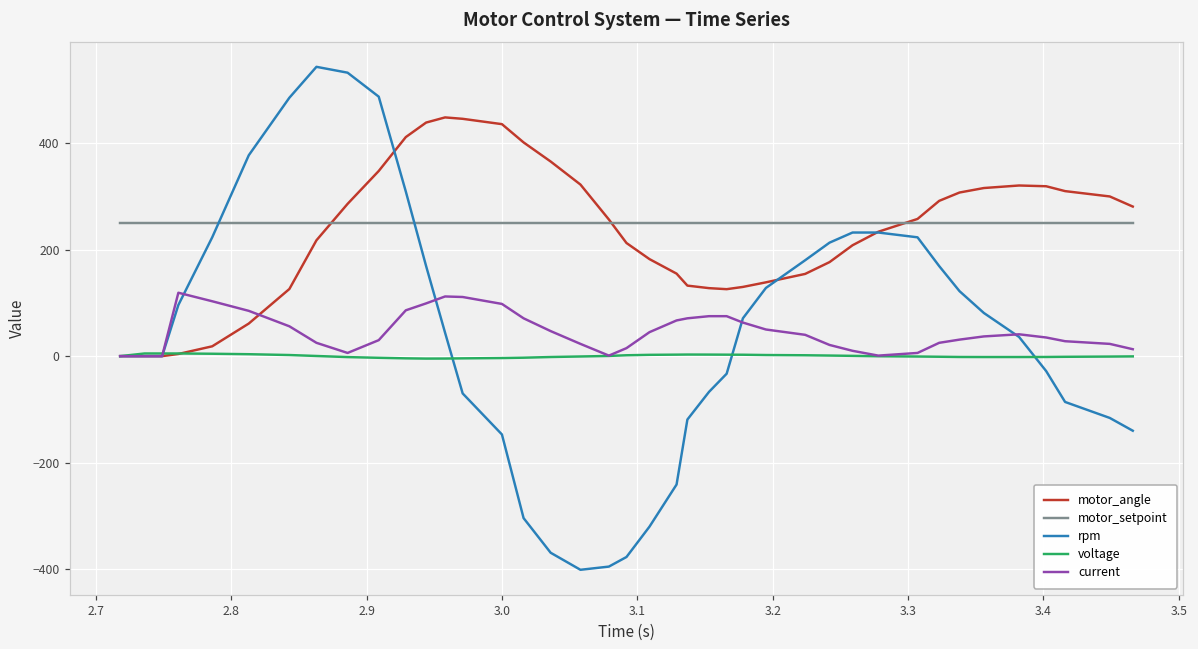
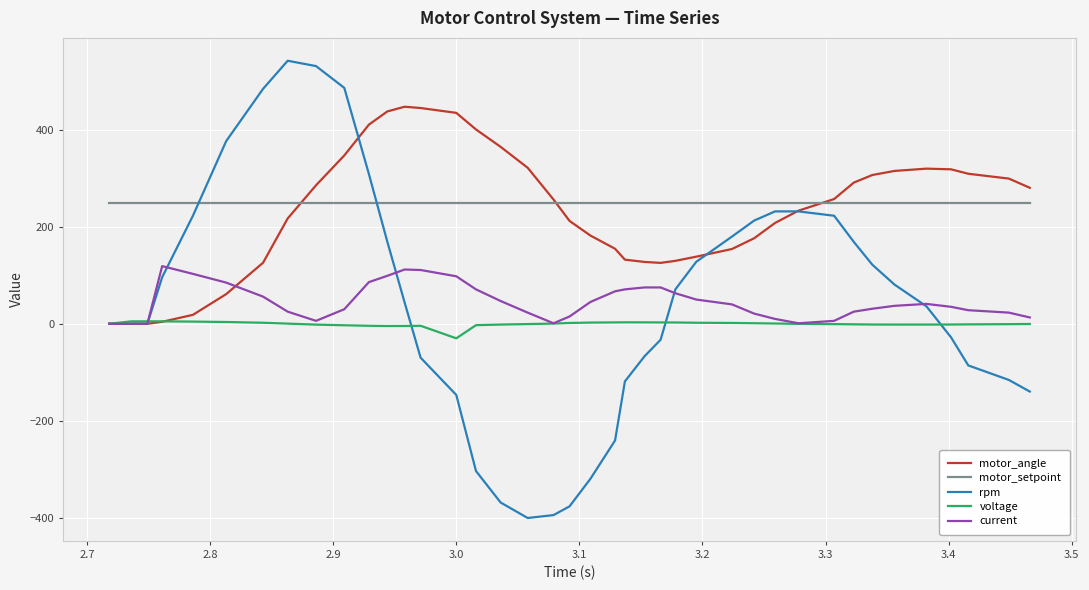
  {
    "motor_angle": {
      "3.0": 440
    },
    "motor_setpoint": {
      "3.0": 250
    },
    "rpm": {
      "3.0": -150
    },
    "voltage": {
-     "3.0": 0
+     "3.0": -30
    },
    "current": {
      "3.0": 100
    }
  }
